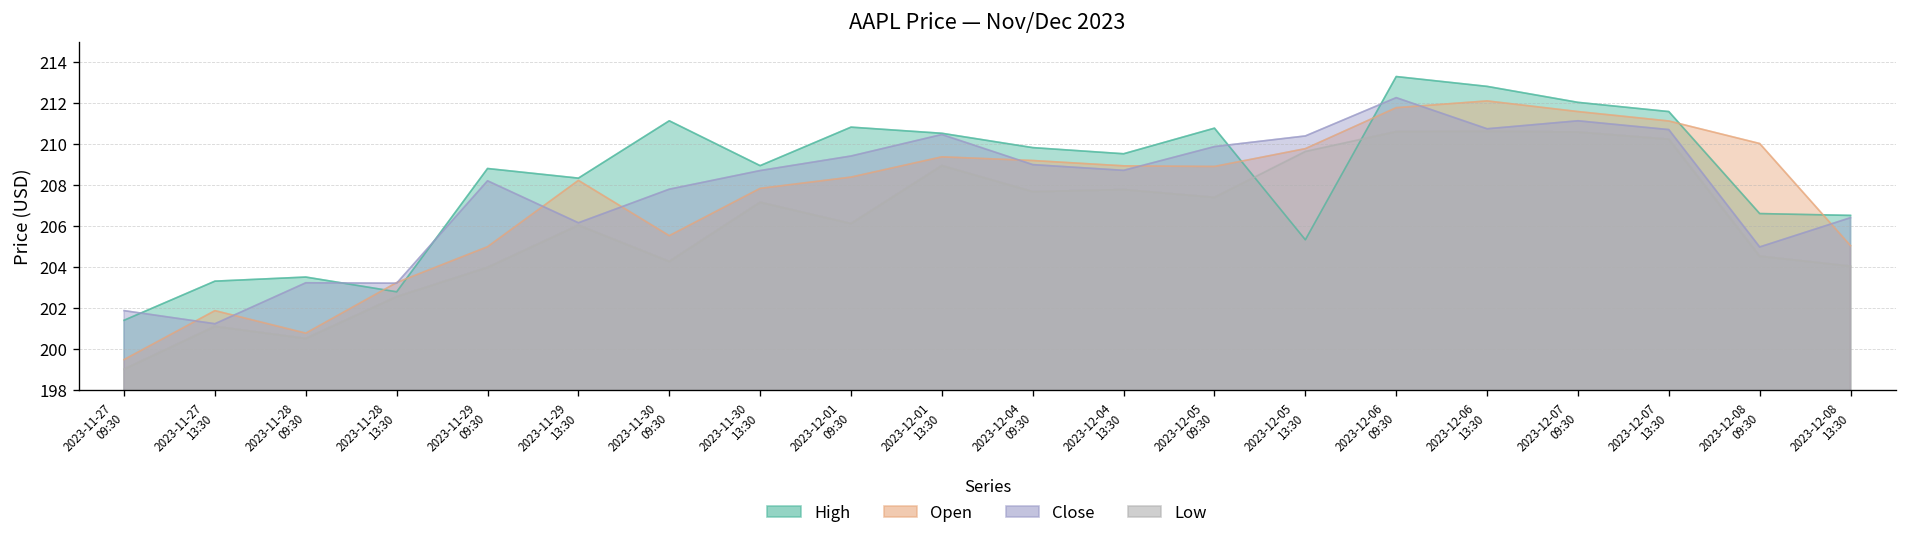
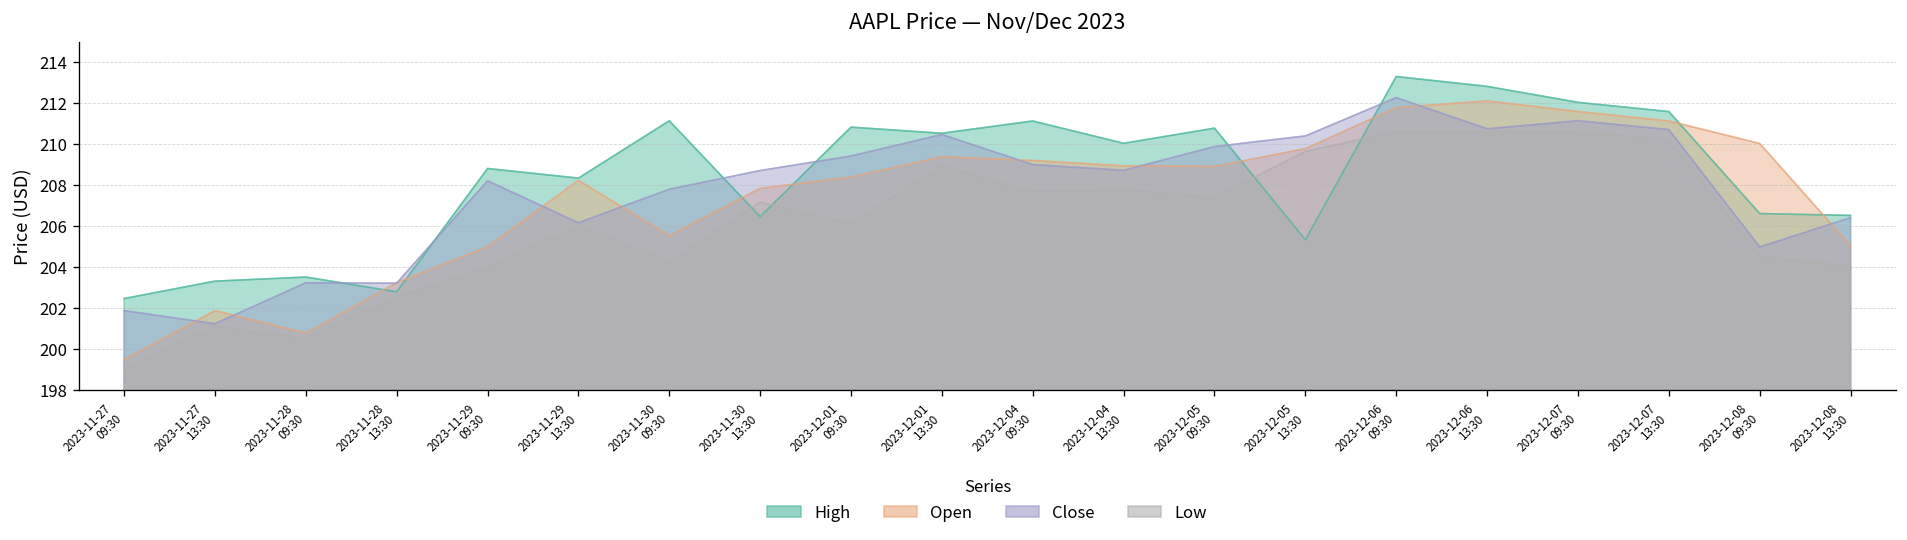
  {
    "High": {
-     "2023-11-27 09:30": 201.4,
+     "2023-11-27 09:30": 202.5,
      "2023-11-27 13:30": 203.3,
      "2023-11-28 09:30": 203.5,
      "2023-11-28 13:30": 202.8,
      "2023-11-29 09:30": 208.8,
      "2023-11-30 09:30": 211.2,
-     "2023-11-30 13:30": 209.0,
+     "2023-11-30 13:30": 206.5,
      "2023-12-01 09:30": 210.8,
-     "2023-12-04 09:30": 209.8,
-     "2023-12-04 13:30": 209.5,
+     "2023-12-04 09:30": 211.1,
+     "2023-12-04 13:30": 210.1,
      "2023-12-05 09:30": 210.8,
      "2023-12-05 13:30": 205.3,
      "2023-12-06 09:30": 213.3,
      "2023-12-06 13:30": 212.8,
      "2023-12-07 09:30": 212.1,
      "2023-12-07 13:30": 211.6,
      "2023-12-08 09:30": 206.6
    }
  }
